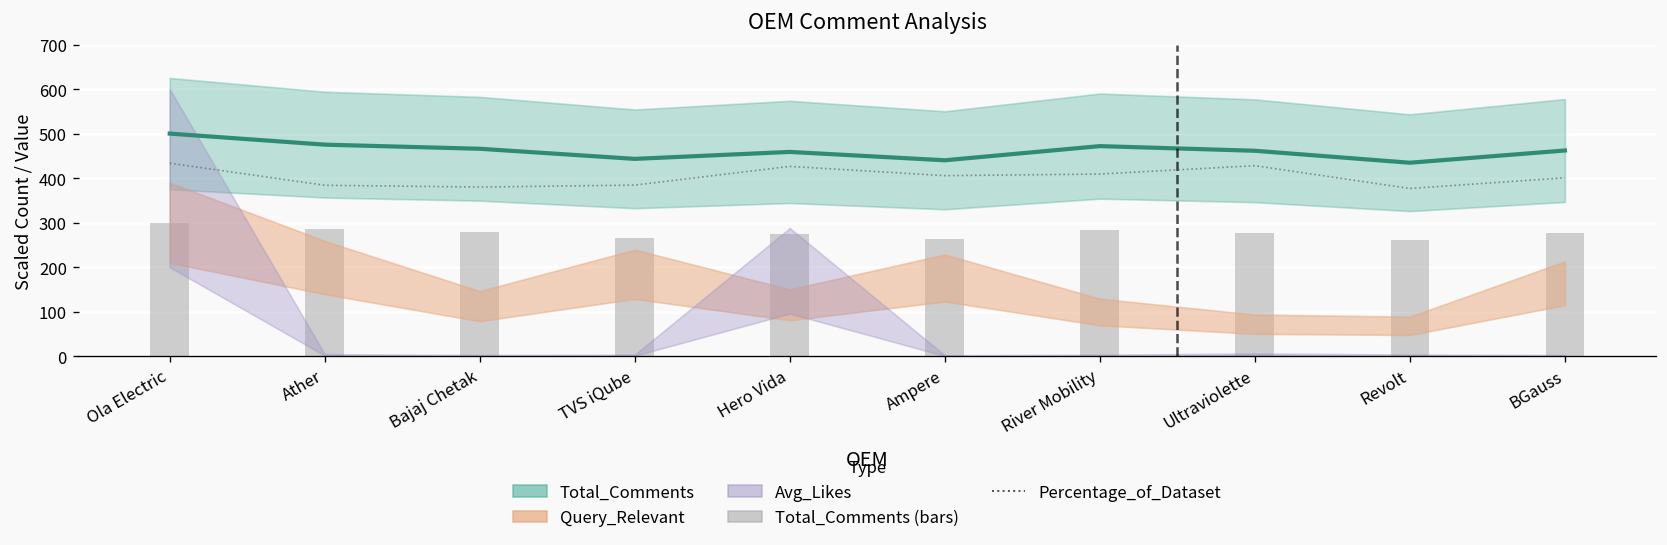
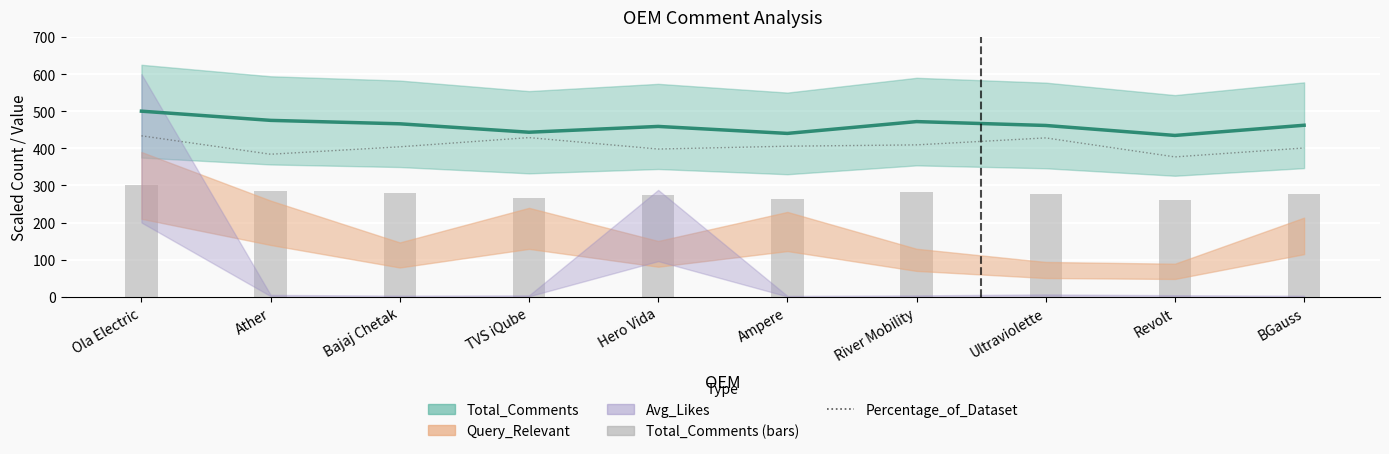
  {
    "Percentage_of_Dataset": {
      "Ola Electric": 430,
      "Ather": 380,
-     "Bajaj Chetak": 380,
-     "TVS iQube": 380,
-     "Hero Vida": 430,
+     "Bajaj Chetak": 400,
+     "TVS iQube": 430,
+     "Hero Vida": 400,
      "Ampere": 410,
      "River Mobility": 410,
      "Ultraviolette": 430,
      "Revolt": 380,
      "BGauss": 400
    }
  }
